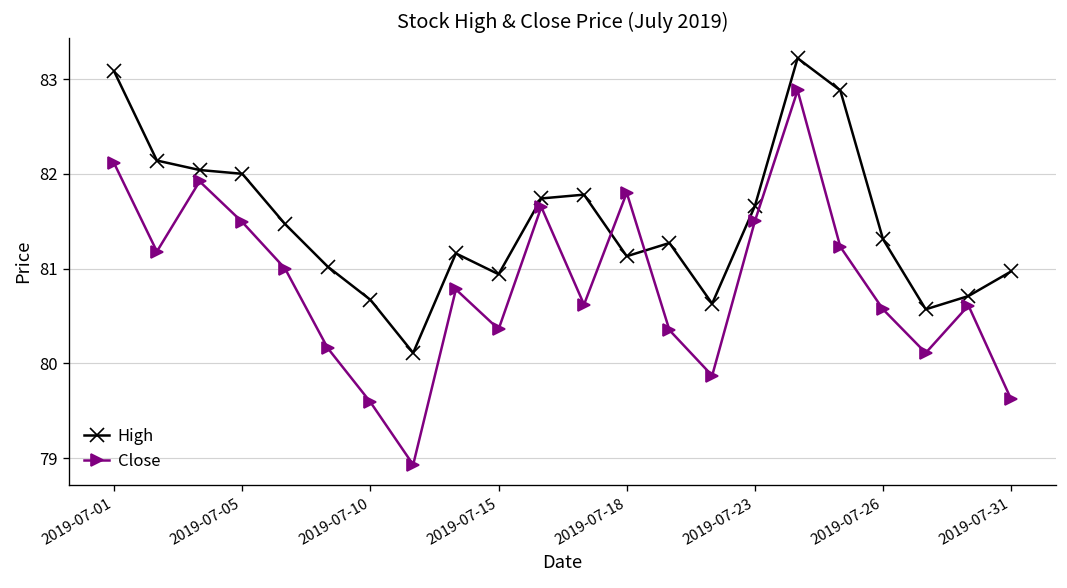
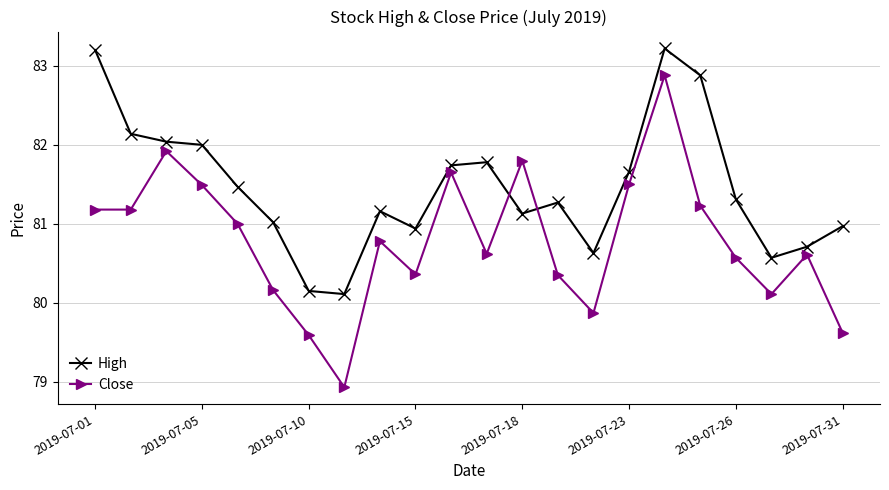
  {
    "High": {
-     "2019-07-01": 83.1,
+     "2019-07-01": 83.2,
      "2019-07-05": 82.0,
-     "2019-07-10": 80.7,
+     "2019-07-10": 80.2,
      "2019-07-15": 80.9,
      "2019-07-18": 81.1,
      "2019-07-23": 81.7,
      "2019-07-26": 81.3,
      "2019-07-31": 81.0
    },
    "Close": {
-     "2019-07-01": 82.1,
+     "2019-07-01": 81.2,
      "2019-07-05": 81.5,
      "2019-07-10": 79.6,
      "2019-07-15": 80.4,
      "2019-07-18": 81.8,
      "2019-07-23": 81.5,
      "2019-07-26": 80.6,
      "2019-07-31": 79.6
    }
  }
